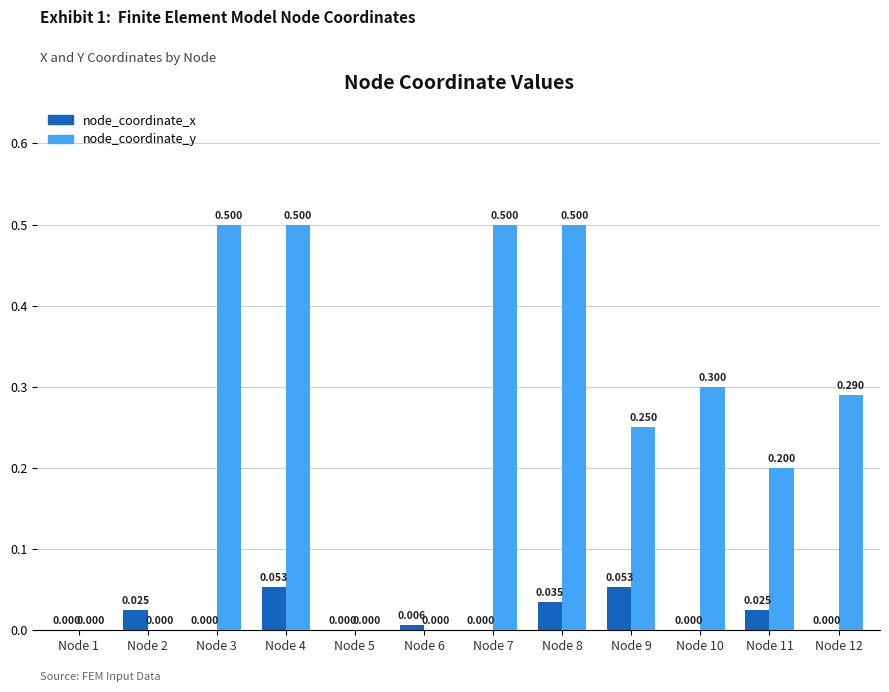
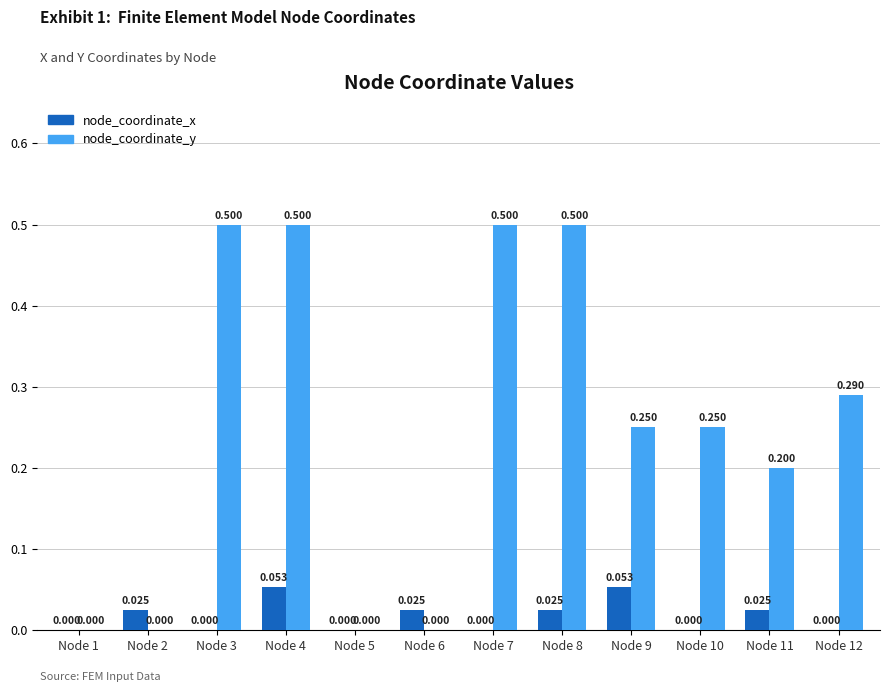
  {
    "node_coordinate_x": {
      "Node 1": 0.000,
      "Node 2": 0.025,
      "Node 3": 0.000,
      "Node 4": 0.053,
      "Node 5": 0.000,
-     "Node 6": 0.006,
+     "Node 6": 0.025,
      "Node 7": 0.000,
-     "Node 8": 0.035,
+     "Node 8": 0.025,
      "Node 9": 0.053,
      "Node 10": 0.000,
      "Node 11": 0.025,
      "Node 12": 0.000
    },
    "node_coordinate_y": {
      "Node 1": 0.000,
      "Node 2": 0.000,
      "Node 3": 0.500,
      "Node 4": 0.500,
      "Node 5": 0.000,
      "Node 6": 0.000,
      "Node 7": 0.500,
      "Node 8": 0.500,
      "Node 9": 0.250,
-     "Node 10": 0.300,
+     "Node 10": 0.250,
      "Node 11": 0.200,
      "Node 12": 0.290
    }
  }
